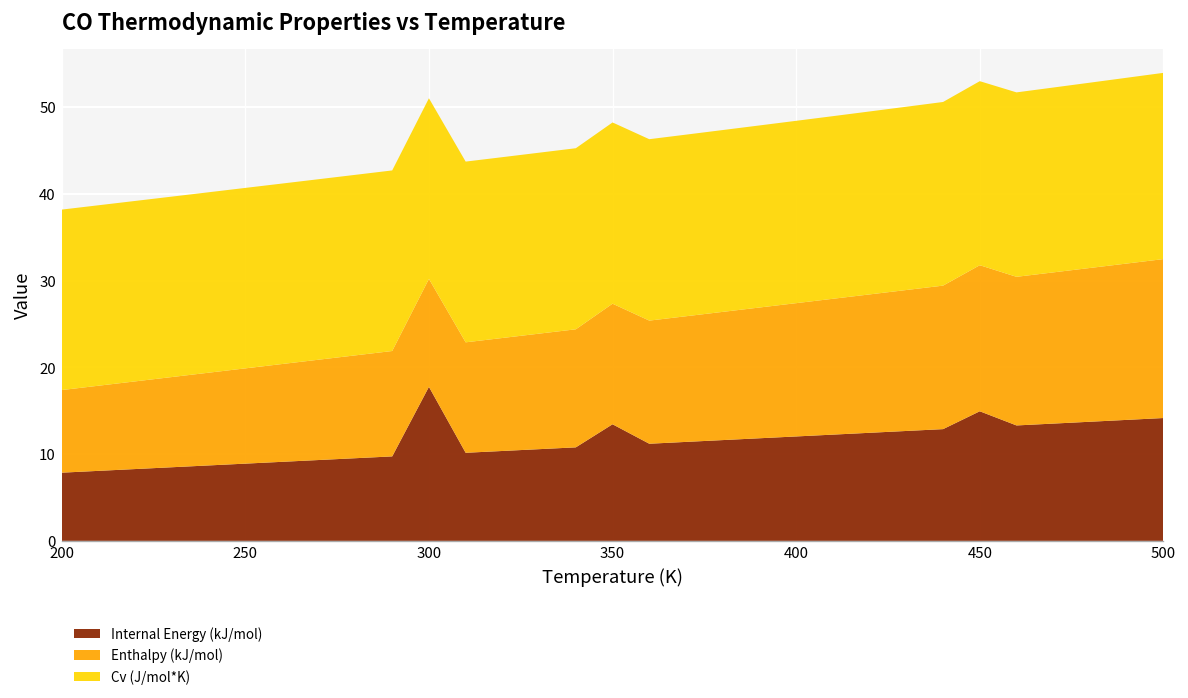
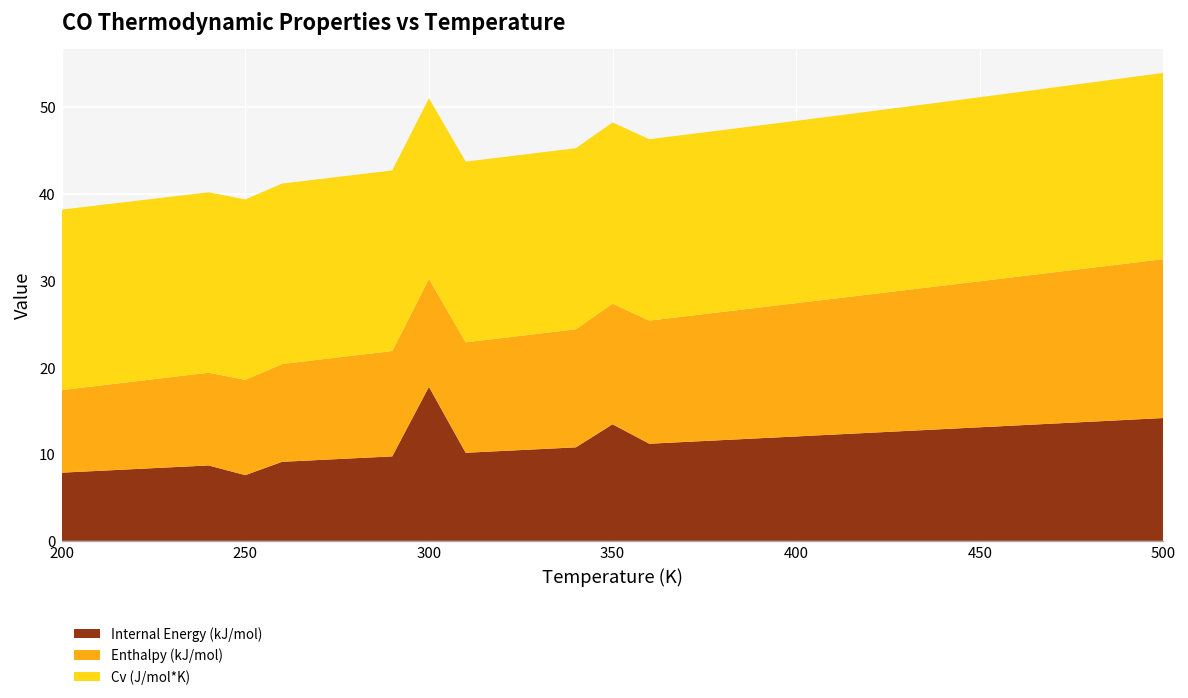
  {
    "Internal Energy (kJ/mol)": {
      "200": 8,
-     "250": 9,
+     "250": 8,
      "300": 18,
      "350": 13,
      "400": 12,
-     "450": 15,
+     "450": 13,
      "500": 14
    }
  }
